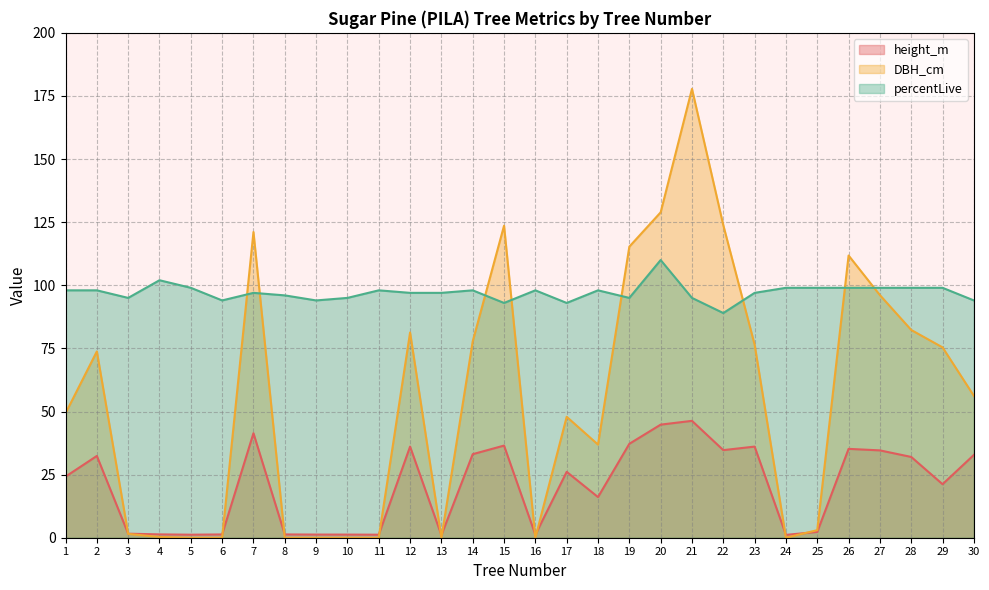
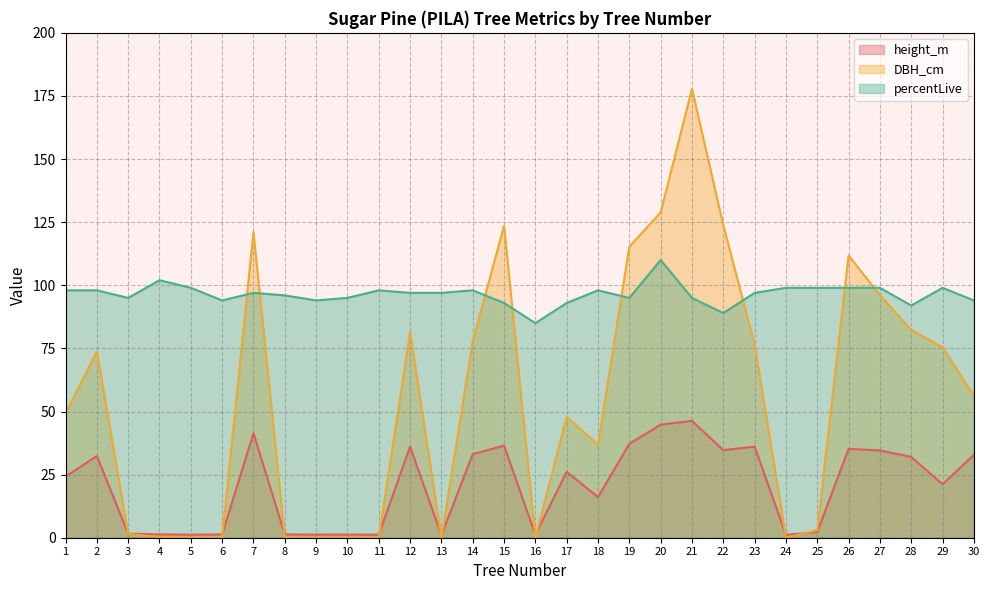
  {
    "percentLive": {
      "1": 98,
      "2": 98,
      "3": 95,
      "4": 102,
      "5": 99,
      "6": 94,
      "7": 97,
      "8": 96,
      "9": 94,
      "10": 95,
      "11": 98,
      "12": 97,
      "13": 97,
      "14": 98,
      "15": 93,
-     "16": 98,
+     "16": 85,
      "17": 93,
      "18": 98,
      "19": 95,
      "20": 110,
      "21": 95,
      "22": 89,
      "23": 97,
      "24": 99,
      "25": 99,
      "26": 99,
      "27": 99,
-     "28": 99,
+     "28": 92,
      "29": 99,
      "30": 94
    }
  }
